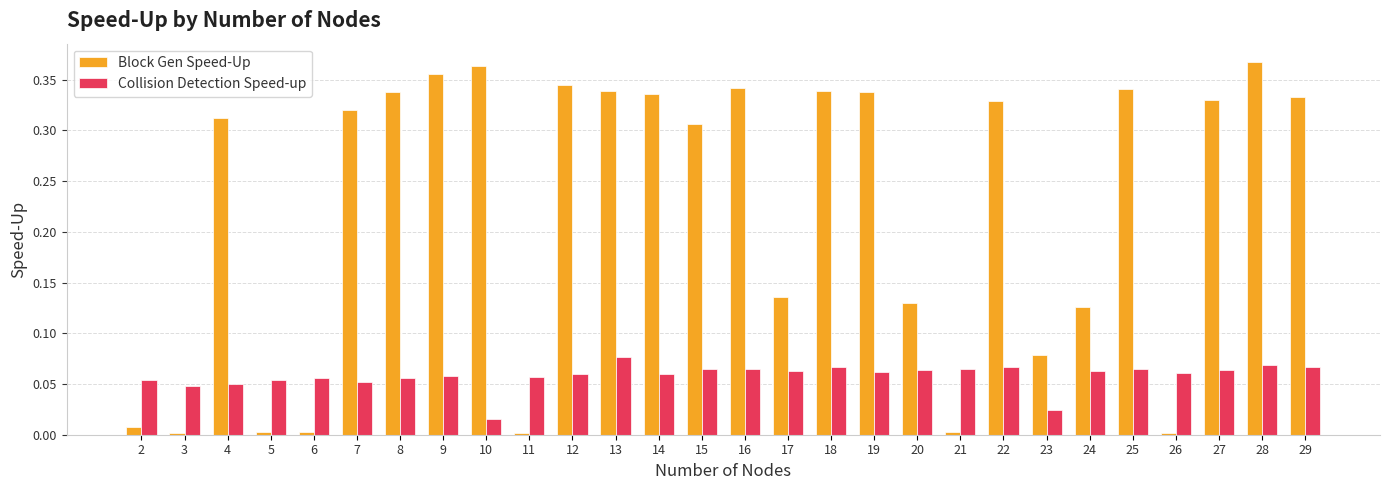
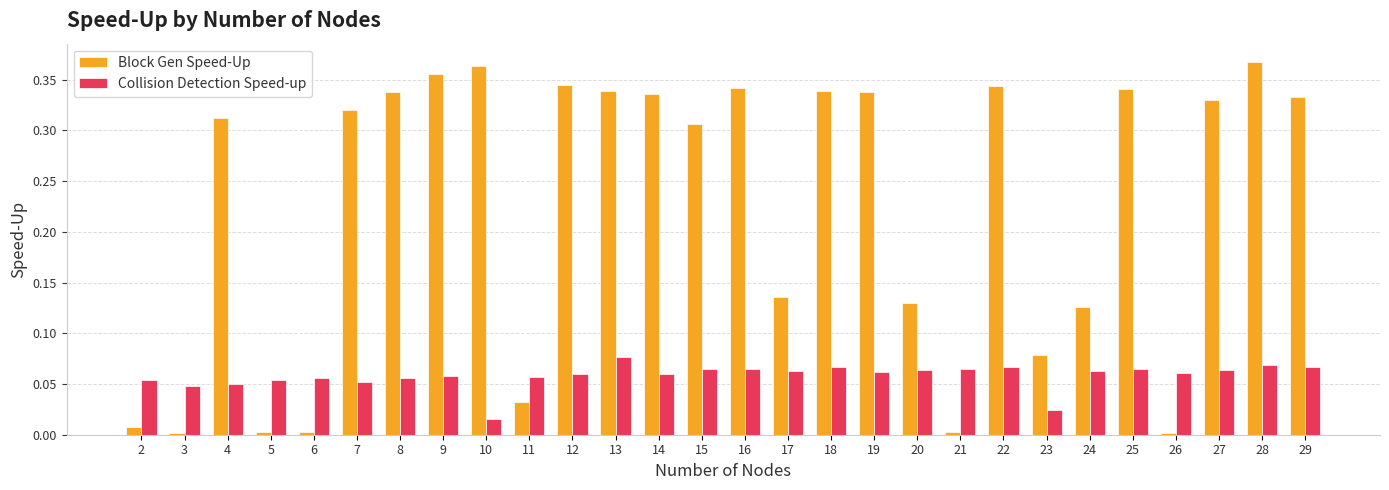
  {
    "Block Gen Speed-Up": {
      "2": 0.008,
      "4": 0.312,
      "7": 0.320,
      "8": 0.338,
      "9": 0.355,
      "10": 0.364,
-     "11": 0.002,
+     "11": 0.032,
      "12": 0.344,
      "13": 0.339,
      "14": 0.336,
      "15": 0.307,
      "16": 0.342,
      "17": 0.136,
      "18": 0.338,
      "19": 0.338,
      "20": 0.129,
-     "22": 0.329,
+     "22": 0.344,
      "23": 0.078,
      "24": 0.126,
      "25": 0.341,
      "27": 0.330,
      "28": 0.367,
      "29": 0.333
    },
    "Collision Detection Speed-up": {
      "2": 0.054,
      "3": 0.048,
      "4": 0.050,
      "5": 0.054,
      "6": 0.056,
      "7": 0.052,
      "8": 0.056,
      "9": 0.057,
      "10": 0.016,
      "11": 0.057,
      "12": 0.060,
      "13": 0.077,
      "14": 0.060,
      "15": 0.064,
      "16": 0.064,
      "17": 0.063,
      "18": 0.066,
      "19": 0.062,
      "20": 0.064,
      "21": 0.065,
      "22": 0.067,
      "23": 0.024,
      "24": 0.062,
      "25": 0.065,
      "26": 0.061,
      "27": 0.064,
      "28": 0.068,
      "29": 0.066
    }
  }
